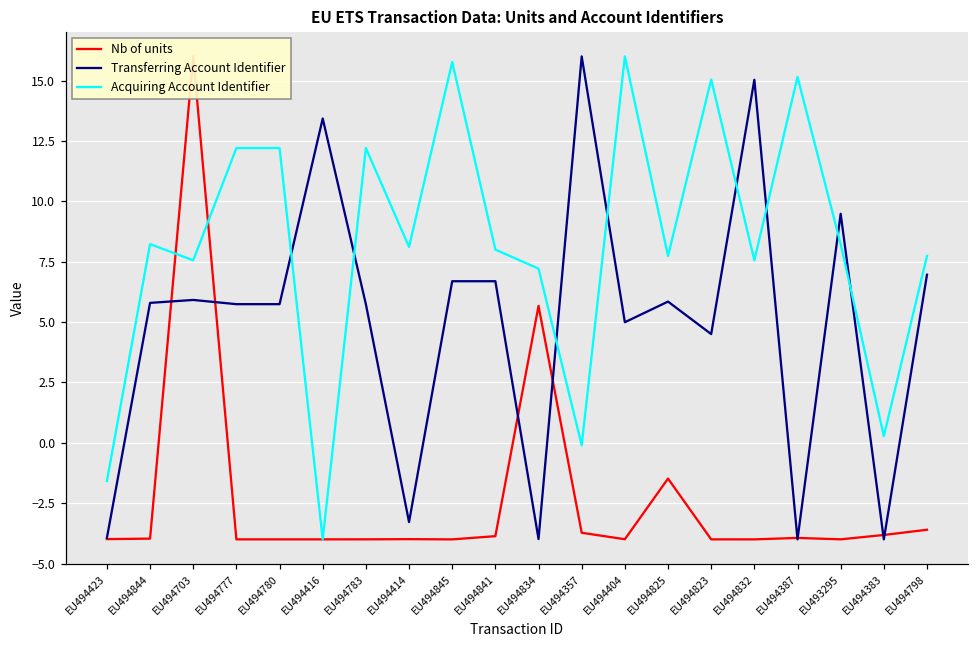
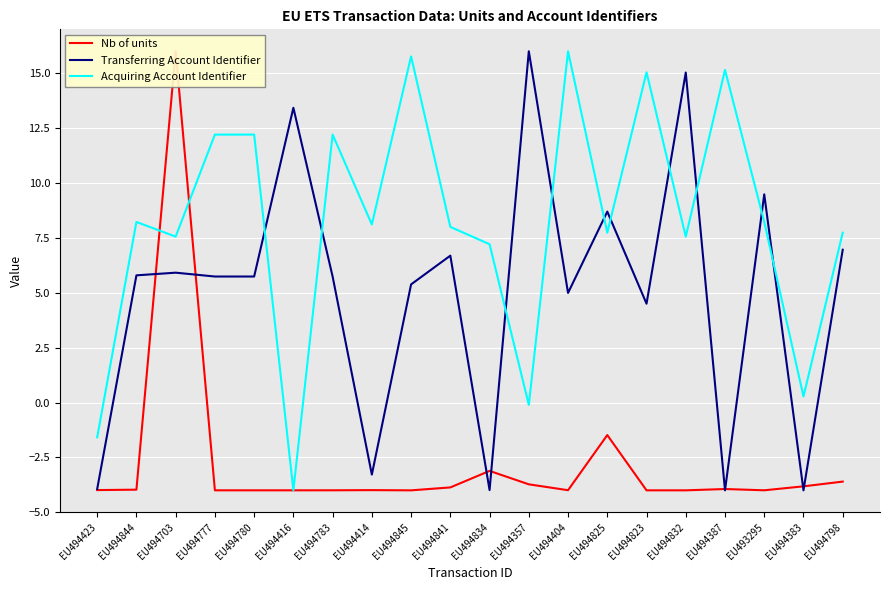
  {
    "Nb of units": {
      "EU494844": -4.0,
      "EU494777": -4.0,
      "EU494780": -4.0,
      "EU494783": -4.0,
      "EU494414": -4.0,
      "EU494845": -4.0,
      "EU494841": -3.9,
-     "EU494834": 5.7,
+     "EU494834": -3.1,
      "EU494357": -3.7,
      "EU494404": -4.0,
      "EU494825": -1.5,
      "EU494823": -4.0,
      "EU494832": -4.0,
      "EU493295": -4.0,
      "EU494383": -3.8,
      "EU494798": -3.6
    },
    "Transferring Account Identifier": {
      "EU494844": 5.8,
      "EU494703": 5.9,
      "EU494777": 5.7,
      "EU494780": 5.7,
      "EU494416": 13.4,
      "EU494783": 5.7,
      "EU494414": -3.3,
-     "EU494845": 6.7,
+     "EU494845": 5.4,
      "EU494841": 6.7,
      "EU494834": -4.0,
      "EU494357": 16.0,
      "EU494404": 5.0,
-     "EU494825": 5.8,
+     "EU494825": 8.7,
      "EU494823": 4.5,
      "EU494832": 15.0,
      "EU493295": 9.5,
      "EU494383": -4.0,
      "EU494798": 7.0
    },
    "Acquiring Account Identifier": {
      "EU494423": -1.6,
      "EU494844": 8.2,
      "EU494703": 7.6,
      "EU494777": 12.2,
      "EU494780": 12.2,
      "EU494783": 12.2,
      "EU494414": 8.1,
      "EU494845": 15.8,
      "EU494841": 8.0,
      "EU494834": 7.2,
      "EU494357": -0.1,
      "EU494404": 16.0,
      "EU494825": 7.7,
      "EU494823": 15.0,
      "EU494832": 7.6,
      "EU494387": 15.2,
      "EU493295": 8.2,
      "EU494383": 0.3,
      "EU494798": 7.7
    }
  }
